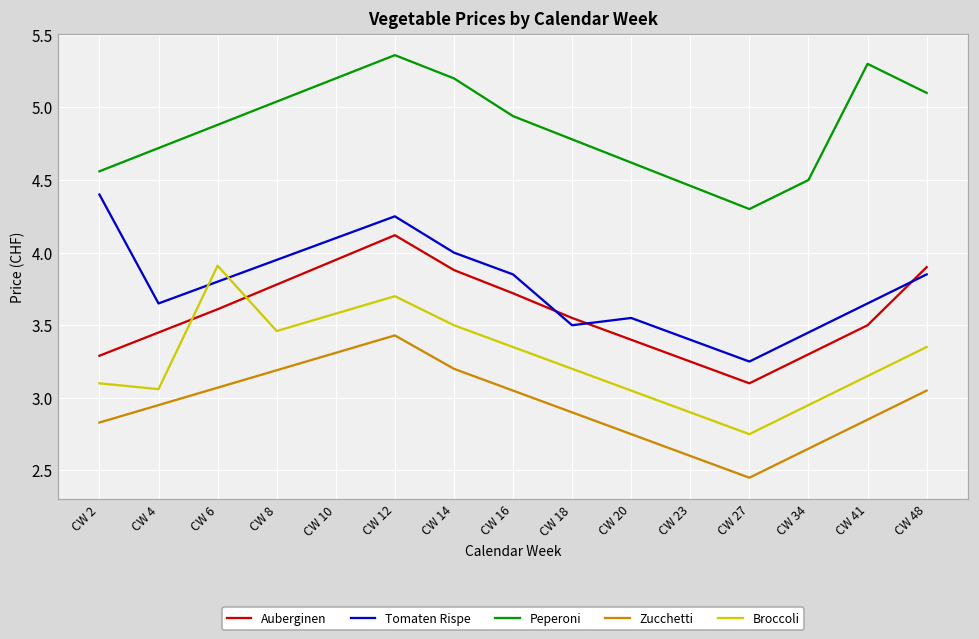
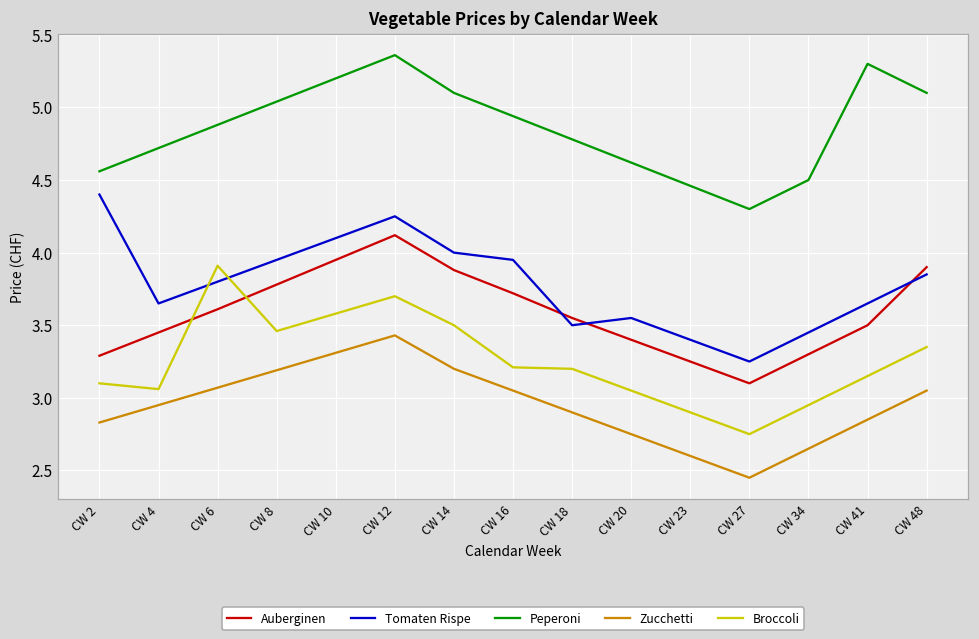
  {
    "Auberginen": {
      "CW 2": 3.29,
      "CW 4": 3.45,
      "CW 6": 3.61,
      "CW 8": 3.78,
      "CW 10": 3.95,
      "CW 12": 4.12,
      "CW 14": 3.88,
      "CW 16": 3.72,
      "CW 18": 3.55,
      "CW 20": 3.40,
      "CW 23": 3.25,
      "CW 27": 3.10,
      "CW 34": 3.30,
      "CW 41": 3.50,
      "CW 48": 3.90
    },
    "Tomaten Rispe": {
      "CW 2": 4.40,
      "CW 4": 3.65,
      "CW 6": 3.80,
      "CW 8": 3.95,
      "CW 10": 4.10,
      "CW 12": 4.25,
      "CW 14": 4.00,
-     "CW 16": 3.85,
+     "CW 16": 3.95,
      "CW 18": 3.50,
      "CW 20": 3.55,
      "CW 23": 3.40,
      "CW 27": 3.25,
      "CW 34": 3.45,
      "CW 41": 3.65,
      "CW 48": 3.85
    },
    "Peperoni": {
      "CW 2": 4.56,
      "CW 4": 4.72,
      "CW 6": 4.88,
      "CW 8": 5.04,
      "CW 10": 5.2,
      "CW 12": 5.36,
-     "CW 14": 5.2,
+     "CW 14": 5.1,
      "CW 16": 4.94,
      "CW 18": 4.78,
      "CW 20": 4.62,
      "CW 23": 4.46,
      "CW 27": 4.3,
      "CW 34": 4.5,
      "CW 41": 5.3,
      "CW 48": 5.1
    },
    "Zucchetti": {
      "CW 2": 2.83,
      "CW 4": 2.95,
      "CW 6": 3.07,
      "CW 8": 3.19,
      "CW 10": 3.31,
      "CW 12": 3.43,
      "CW 14": 3.20,
      "CW 16": 3.05,
      "CW 18": 2.90,
      "CW 20": 2.75,
      "CW 23": 2.60,
      "CW 27": 2.45,
      "CW 34": 2.65,
      "CW 41": 2.85,
      "CW 48": 3.05
    },
    "Broccoli": {
      "CW 2": 3.10,
      "CW 4": 3.06,
      "CW 6": 3.91,
      "CW 8": 3.46,
      "CW 10": 3.58,
      "CW 12": 3.70,
      "CW 14": 3.50,
-     "CW 16": 3.35,
+     "CW 16": 3.21,
      "CW 18": 3.20,
      "CW 20": 3.05,
      "CW 23": 2.90,
      "CW 27": 2.75,
      "CW 34": 2.95,
      "CW 41": 3.15,
      "CW 48": 3.35
    }
  }
